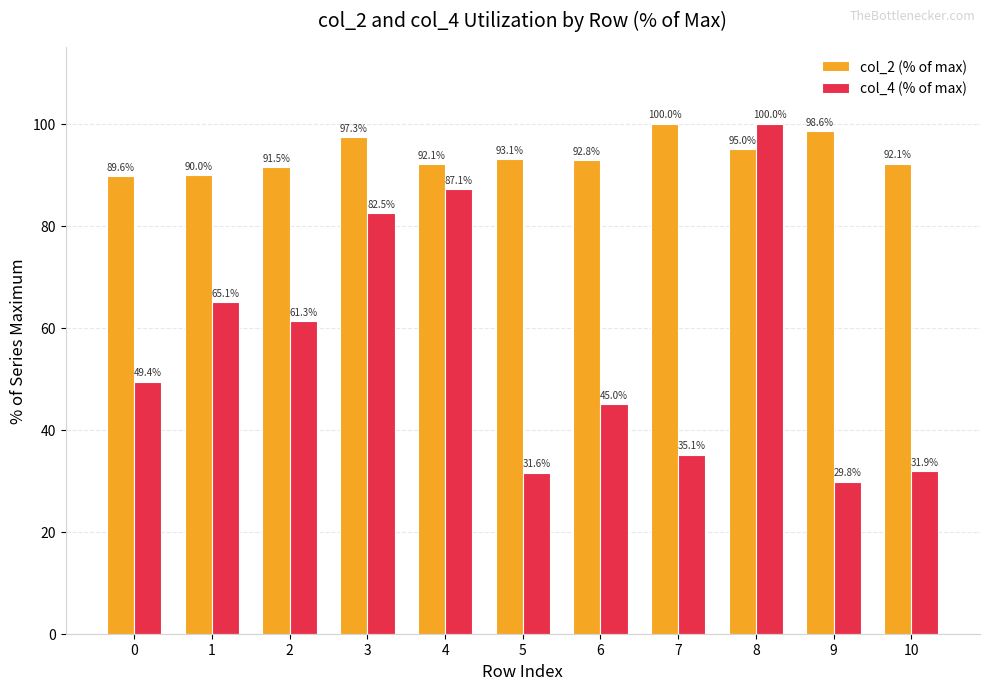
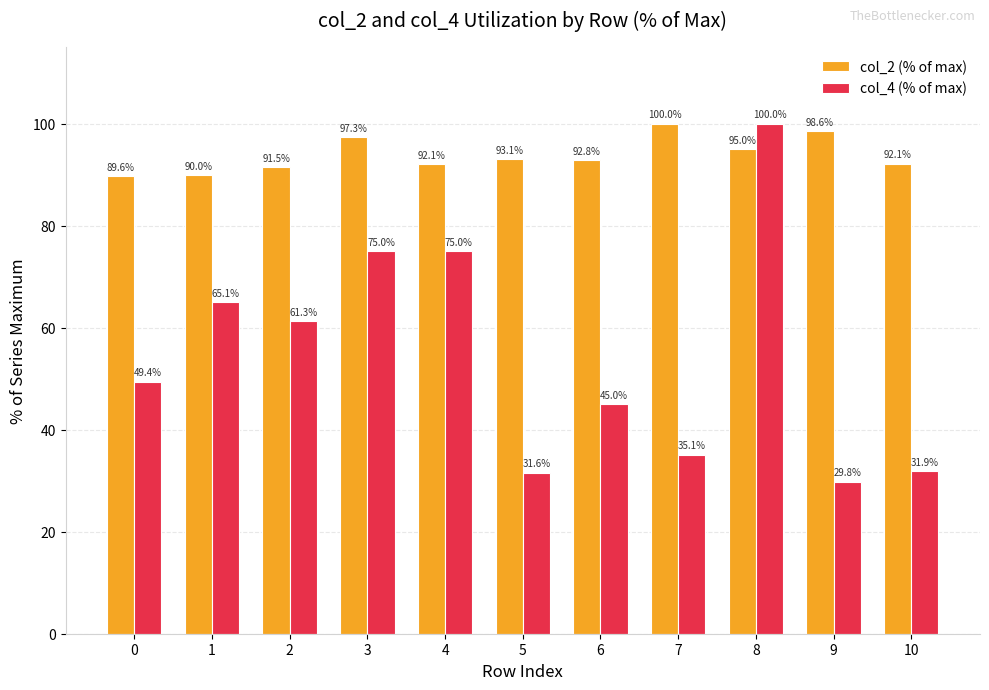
  {
    "col_2 (% of max)": {
      "0": "89.6%",
      "1": "90.0%",
      "2": "91.5%",
      "3": "97.3%",
      "4": "92.1%",
      "5": "93.1%",
      "6": "92.8%",
      "7": "100.0%",
      "8": "95.0%",
      "9": "98.6%",
      "10": "92.1%"
    },
    "col_4 (% of max)": {
      "0": "49.4%",
      "1": "65.1%",
      "2": "61.3%",
-     "3": "82.5%",
-     "4": "87.1%",
+     "3": "75.0%",
+     "4": "75.0%",
      "5": "31.6%",
      "6": "45.0%",
      "7": "35.1%",
      "8": "100.0%",
      "9": "29.8%",
      "10": "31.9%"
    }
  }
